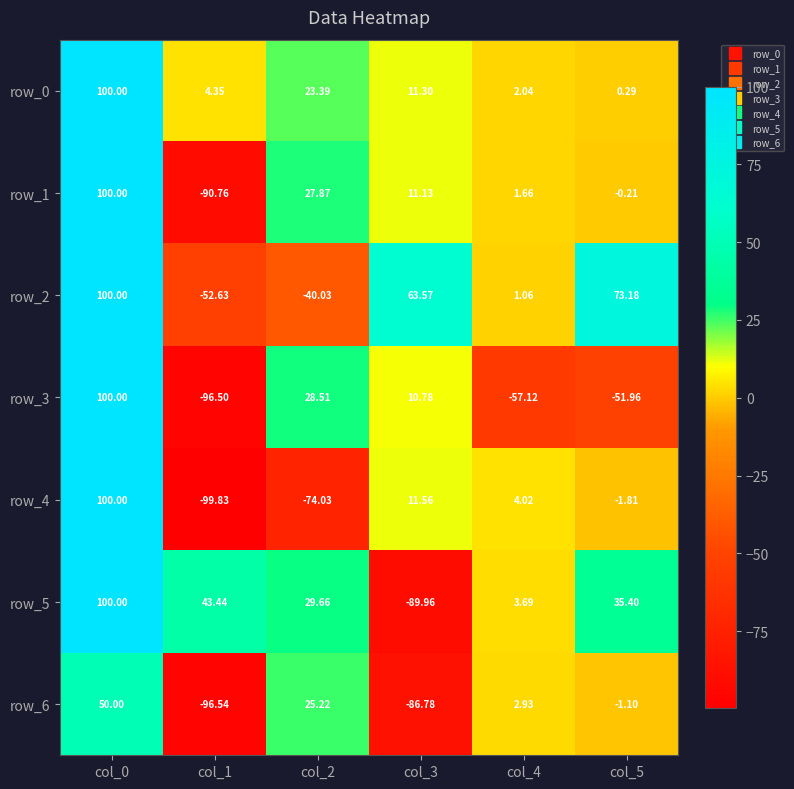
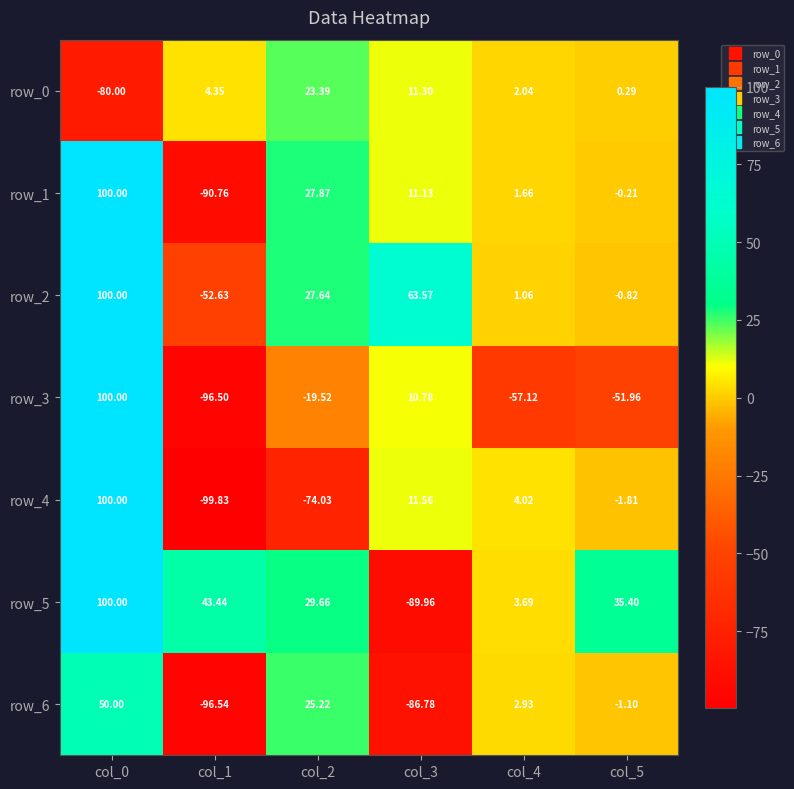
  {
    "row_0": {
-     "col_0": 100.00,
+     "col_0": -80.00,
      "col_1": 4.35,
      "col_2": 23.39,
      "col_3": 11.30,
      "col_4": 2.04,
      "col_5": 0.29
    },
    "row_1": {
      "col_0": 100.00,
      "col_1": -90.76,
      "col_2": 27.87,
      "col_3": 11.13,
      "col_4": 1.66,
      "col_5": -0.21
    },
    "row_2": {
      "col_0": 100.00,
      "col_1": -52.63,
-     "col_2": -40.03,
+     "col_2": 27.64,
      "col_3": 63.57,
      "col_4": 1.06,
-     "col_5": 73.18
+     "col_5": -0.82
    },
    "row_3": {
      "col_0": 100.00,
      "col_1": -96.50,
-     "col_2": 28.51,
+     "col_2": -19.52,
      "col_3": 10.78,
      "col_4": -57.12,
      "col_5": -51.96
    },
    "row_4": {
      "col_0": 100.00,
      "col_1": -99.83,
      "col_2": -74.03,
      "col_3": 11.56,
      "col_4": 4.02,
      "col_5": -1.81
    },
    "row_5": {
      "col_0": 100.00,
      "col_1": 43.44,
      "col_2": 29.66,
      "col_3": -89.96,
      "col_4": 3.69,
      "col_5": 35.40
    },
    "row_6": {
      "col_0": 50.00,
      "col_1": -96.54,
      "col_2": 25.22,
      "col_3": -86.78,
      "col_4": 2.93,
      "col_5": -1.10
    }
  }
